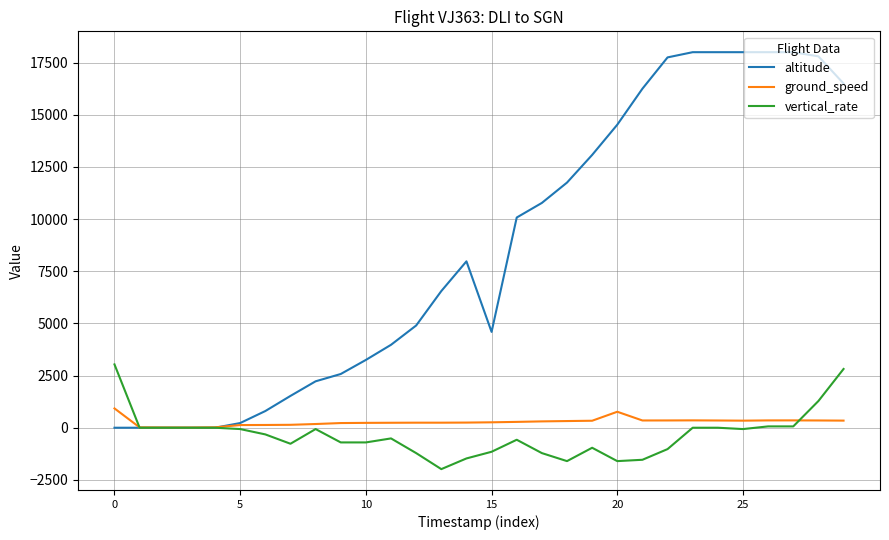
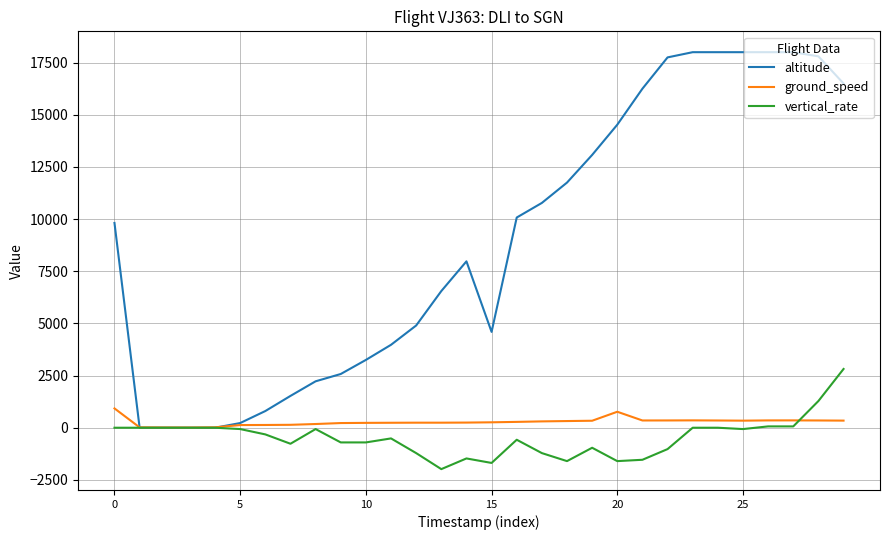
  {
    "altitude": {
-     "0": 0,
+     "0": 9800,
      "10": 3300,
      "15": 4600,
      "20": 14500,
      "25": 18000
    },
    "ground_speed": {
      "0": 900,
      "10": 200,
      "15": 300,
      "20": 800,
      "25": 300
    },
    "vertical_rate": {
-     "0": 3000,
+     "0": 0,
      "5": -100,
      "10": -700,
-     "15": -1200,
+     "15": -1700,
      "20": -1600,
      "25": -100
    }
  }
